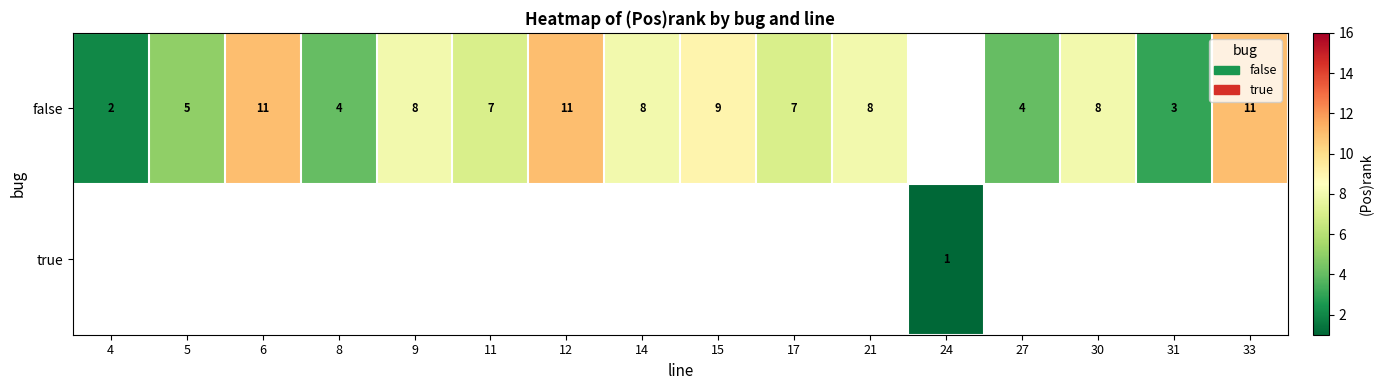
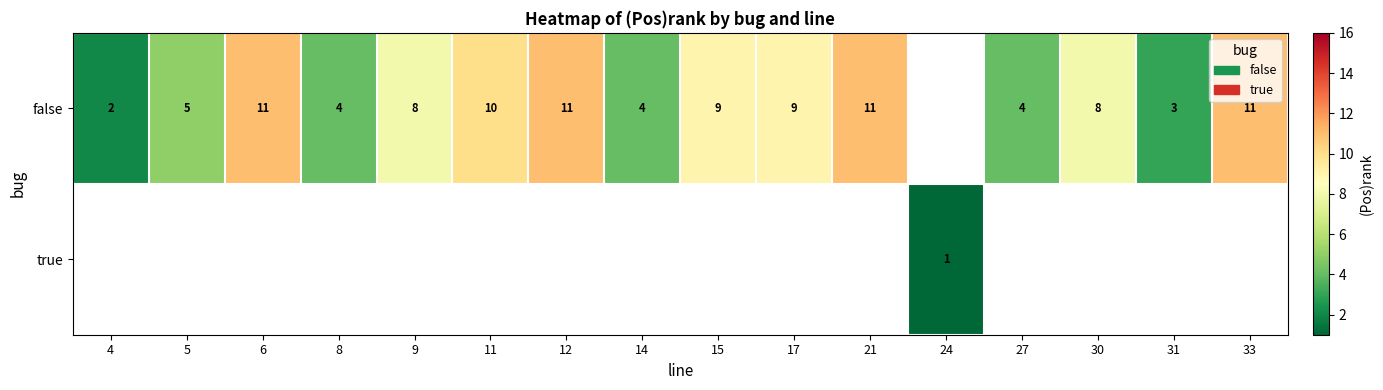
  {
    "false": {
      "4": 2,
      "5": 5,
      "6": 11,
      "8": 4,
      "9": 8,
-     "11": 7,
+     "11": 10,
      "12": 11,
-     "14": 8,
+     "14": 4,
      "15": 9,
-     "17": 7,
-     "21": 8,
+     "17": 9,
+     "21": 11,
      "27": 4,
      "30": 8,
      "31": 3,
      "33": 11
    },
    "true": {
      "24": 1
    }
  }
